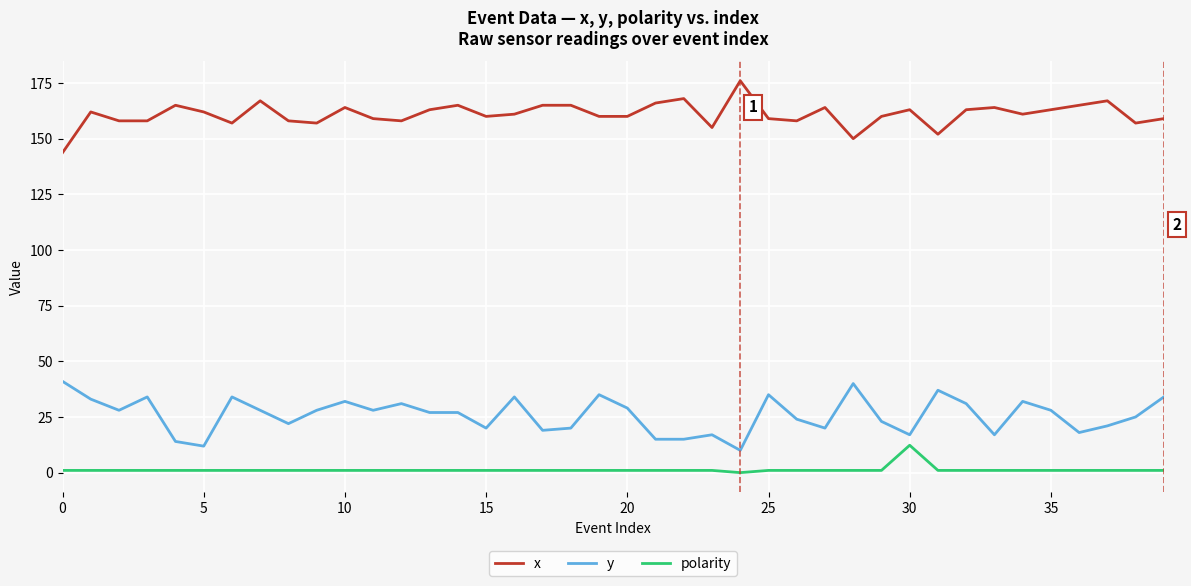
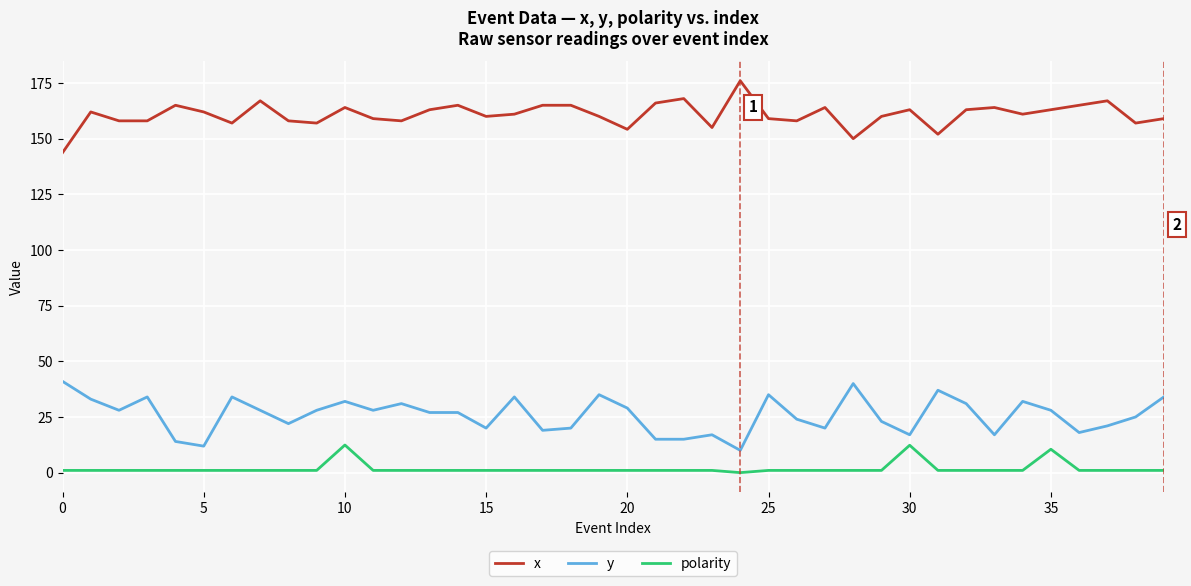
  {
    "x": {
      "0": 144,
      "5": 162,
      "10": 164,
      "15": 160,
-     "20": 160,
+     "20": 154,
      "30": 163,
      "35": 163
    },
    "y": {
      "0": 41,
      "5": 12,
      "10": 32,
      "15": 20,
      "20": 29,
      "25": 35,
      "30": 17,
      "35": 28
    },
    "polarity": {
      "0": 1,
      "5": 1,
-     "10": 1,
+     "10": 12,
      "15": 1,
      "20": 1,
      "25": 1,
      "30": 12,
-     "35": 1
+     "35": 11
    }
  }
